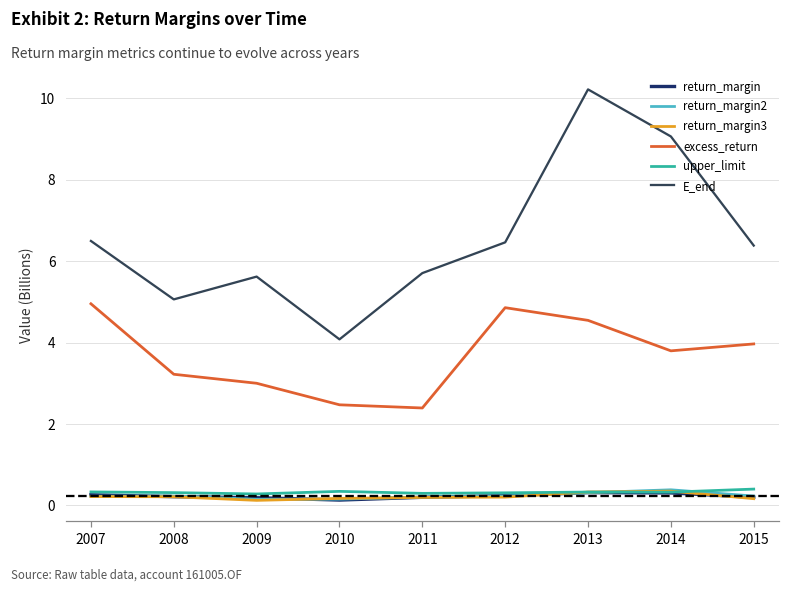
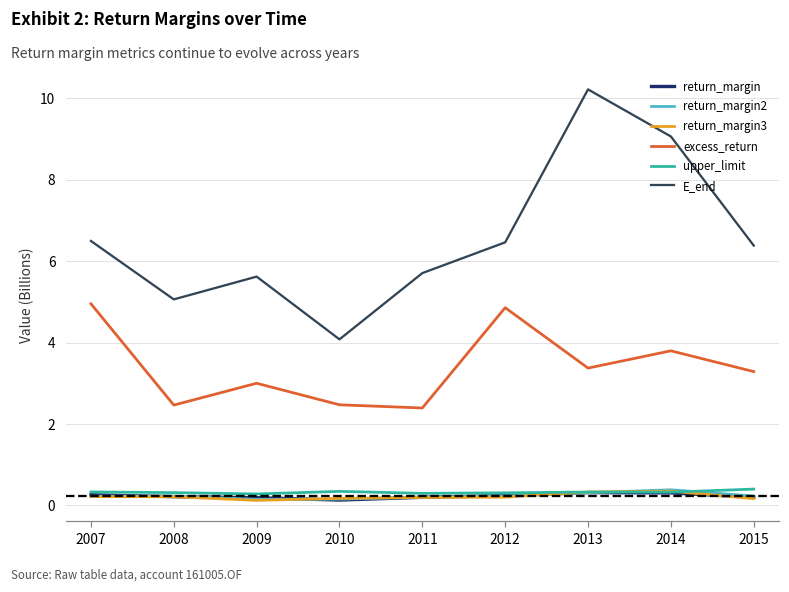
  {
    "excess_return": {
      "2007": 5.0,
-     "2008": 3.2,
+     "2008": 2.5,
      "2009": 3.0,
      "2010": 2.5,
      "2011": 2.4,
      "2012": 4.9,
-     "2013": 4.5,
+     "2013": 3.4,
      "2014": 3.8,
-     "2015": 4.0
+     "2015": 3.3
    }
  }
